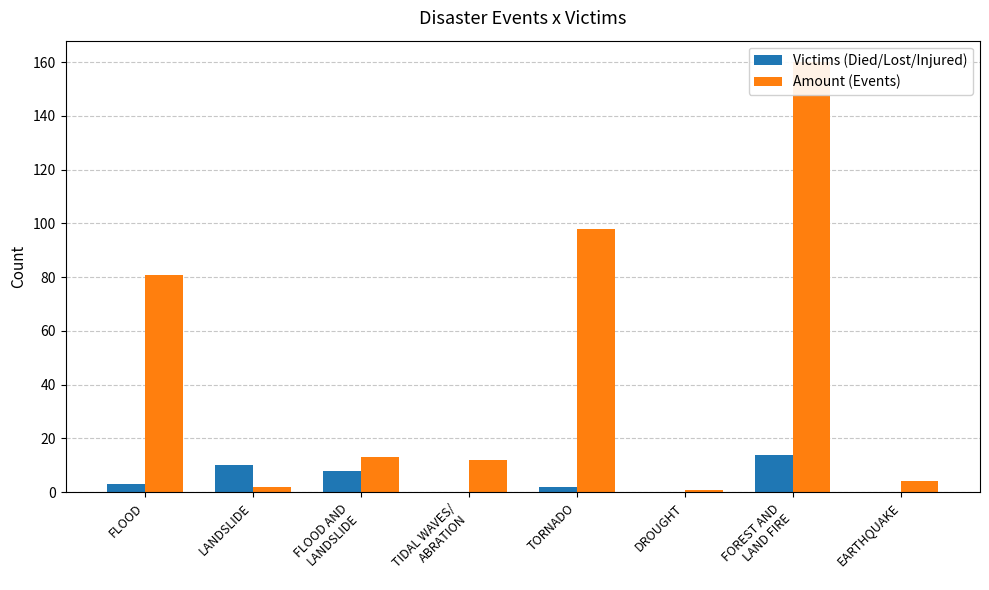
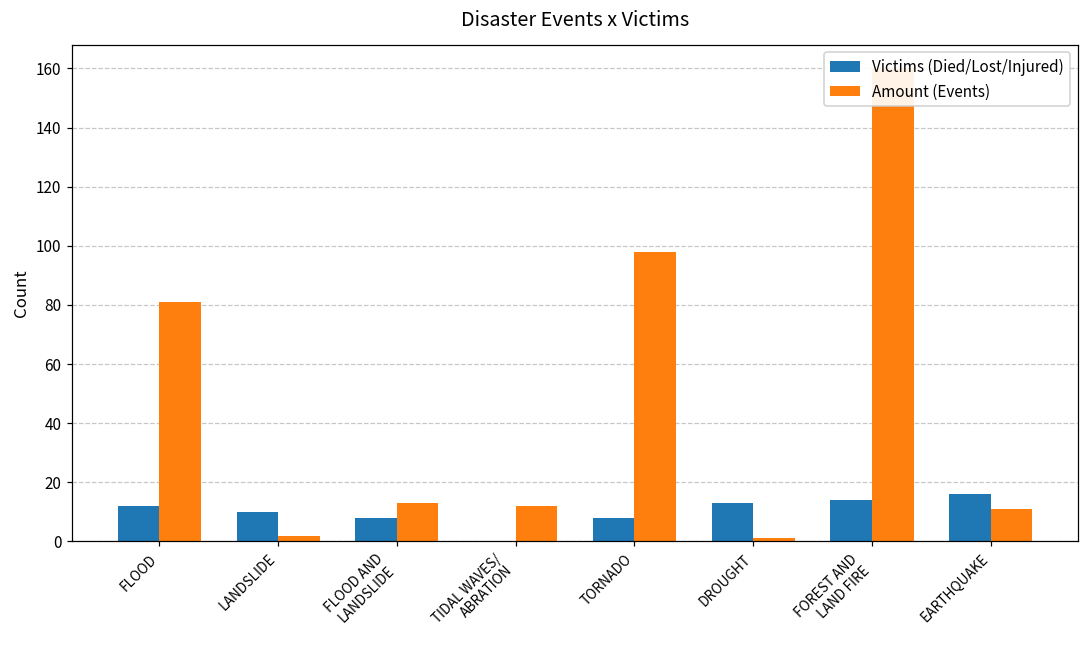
  {
    "Victims (Died/Lost/Injured)": {
-     "FLOOD": 3,
+     "FLOOD": 12,
      "LANDSLIDE": 10,
      "FLOOD AND LANDSLIDE": 8,
      "TIDAL WAVES/ ABRATION": 0,
-     "TORNADO": 2,
-     "DROUGHT": 0,
+     "TORNADO": 8,
+     "DROUGHT": 13,
      "FOREST AND LAND FIRE": 14,
-     "EARTHQUAKE": 0
+     "EARTHQUAKE": 16
    },
    "Amount (Events)": {
      "FLOOD": 81,
      "LANDSLIDE": 2,
      "FLOOD AND LANDSLIDE": 13,
      "TIDAL WAVES/ ABRATION": 12,
      "TORNADO": 98,
      "DROUGHT": 1,
-     "EARTHQUAKE": 4
+     "EARTHQUAKE": 11
    }
  }
